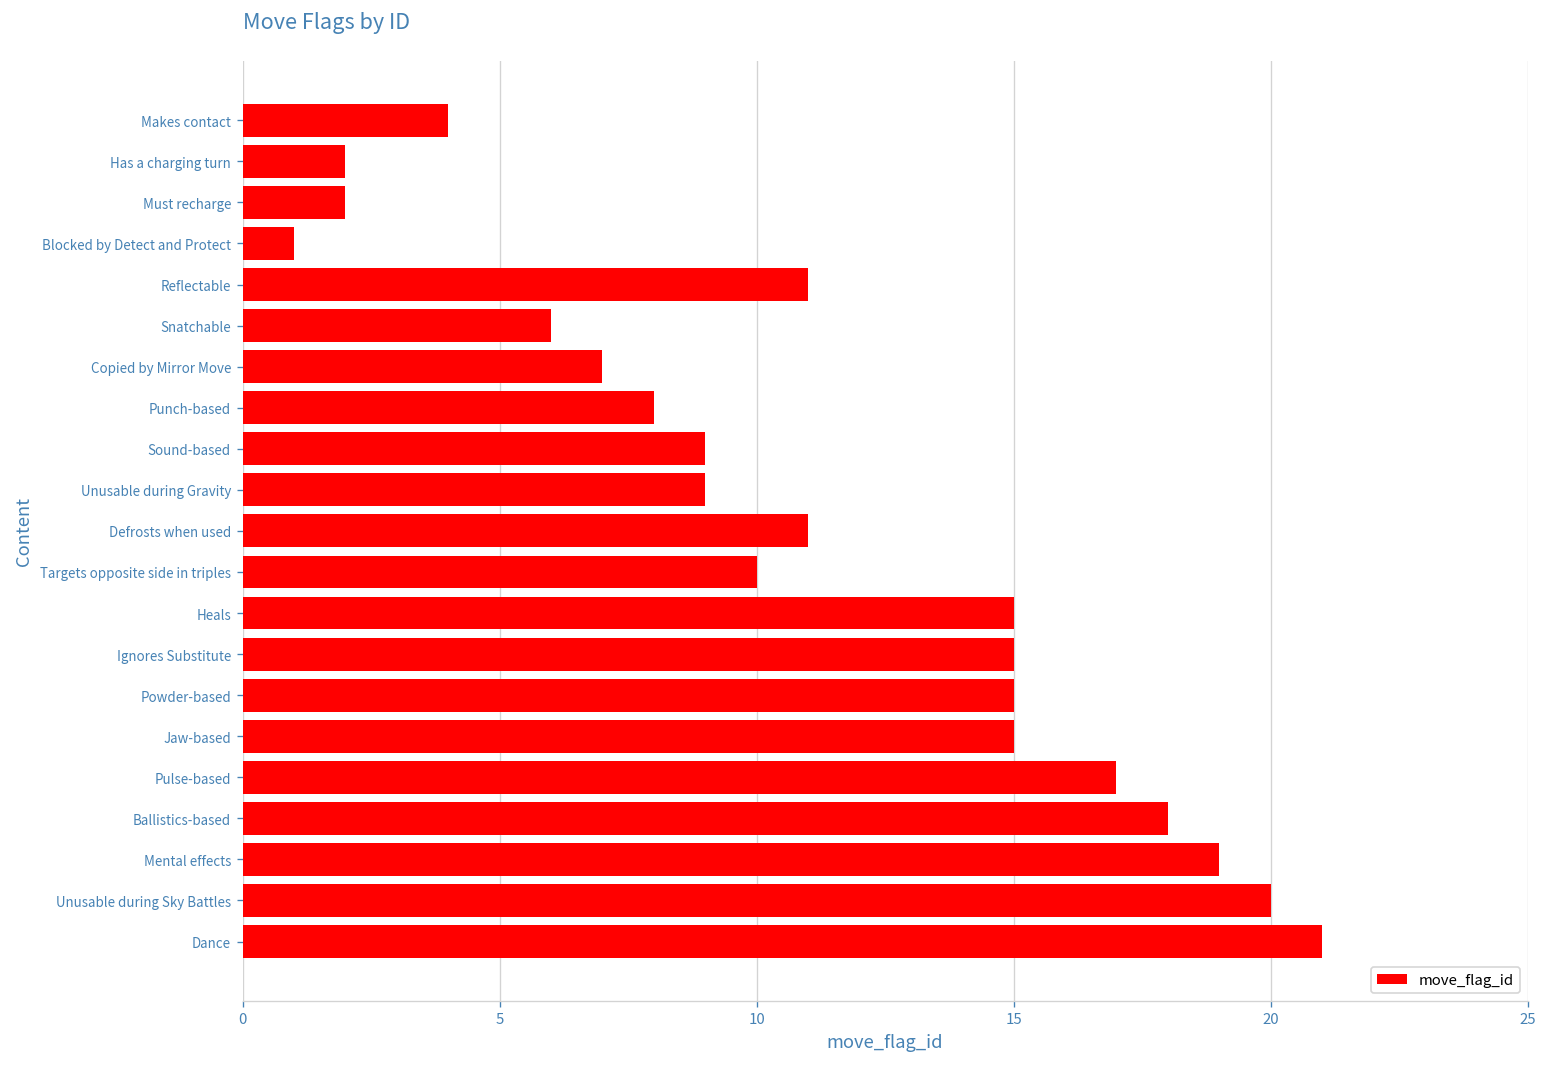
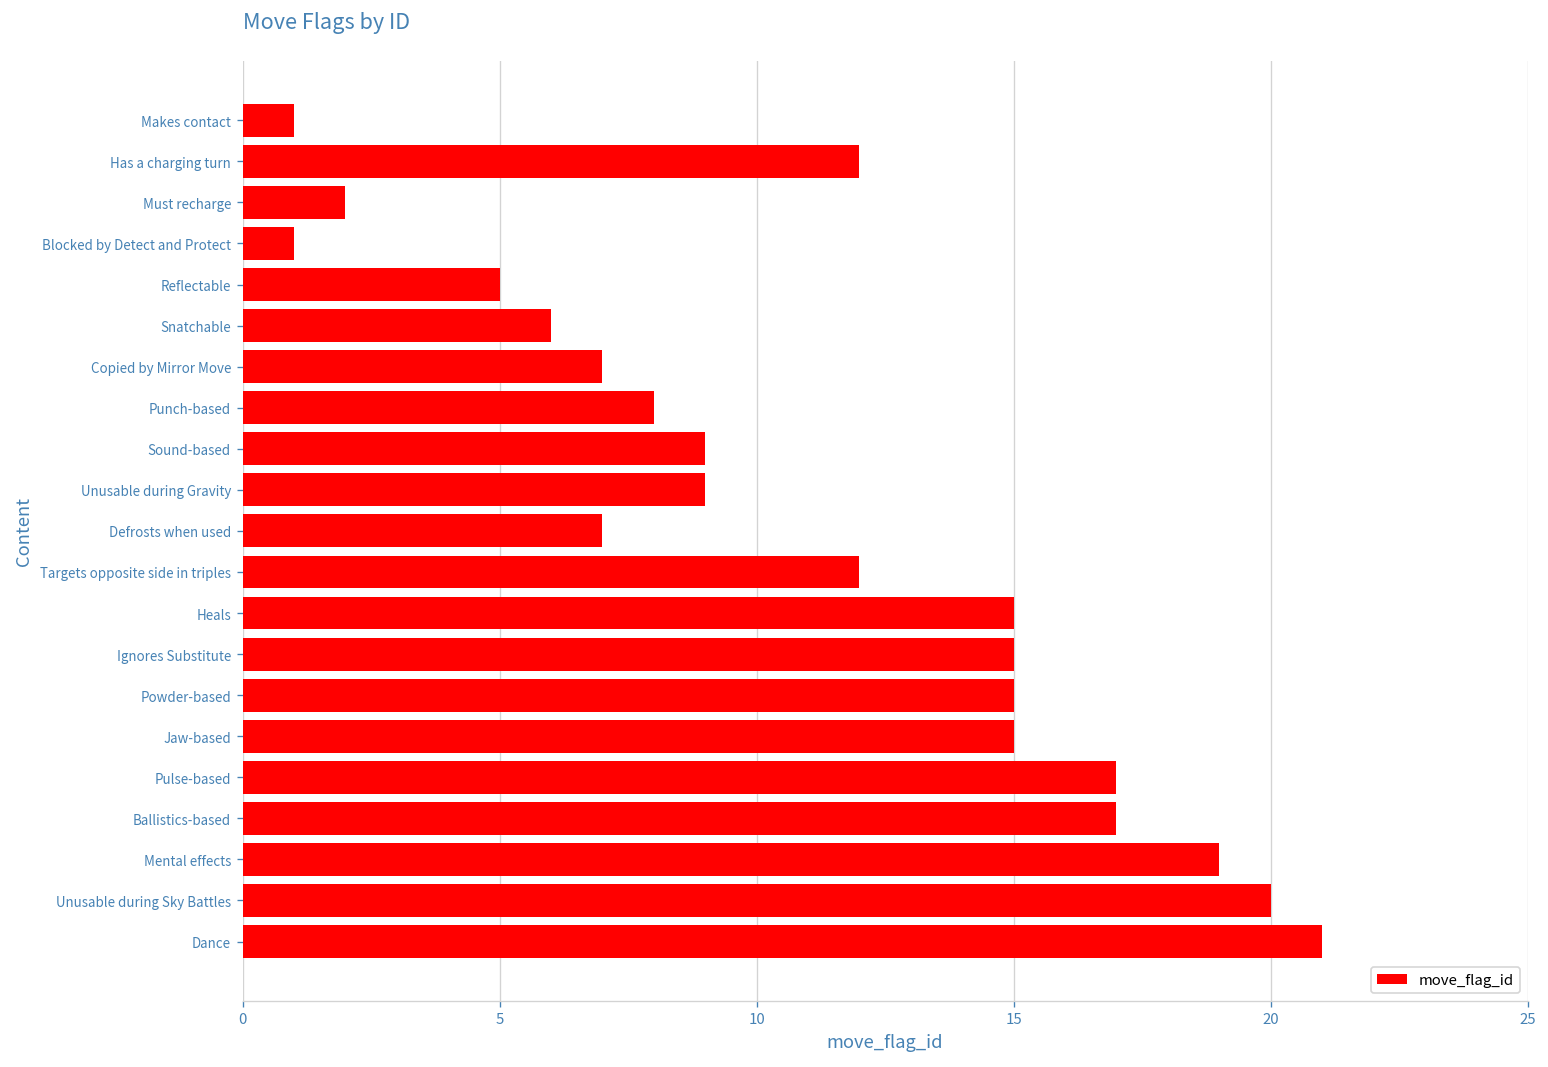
  {
-   "Makes contact": 4,
-   "Has a charging turn": 2,
+   "Makes contact": 1,
+   "Has a charging turn": 12,
    "Must recharge": 2,
    "Blocked by Detect and Protect": 1,
-   "Reflectable": 11,
+   "Reflectable": 5,
    "Snatchable": 6,
    "Copied by Mirror Move": 7,
    "Punch-based": 8,
    "Sound-based": 9,
    "Unusable during Gravity": 9,
-   "Defrosts when used": 11,
-   "Targets opposite side in triples": 10,
+   "Defrosts when used": 7,
+   "Targets opposite side in triples": 12,
    "Heals": 15,
    "Ignores Substitute": 15,
    "Powder-based": 15,
    "Jaw-based": 15,
    "Pulse-based": 17,
-   "Ballistics-based": 18,
+   "Ballistics-based": 17,
    "Mental effects": 19,
    "Unusable during Sky Battles": 20,
    "Dance": 21
  }
